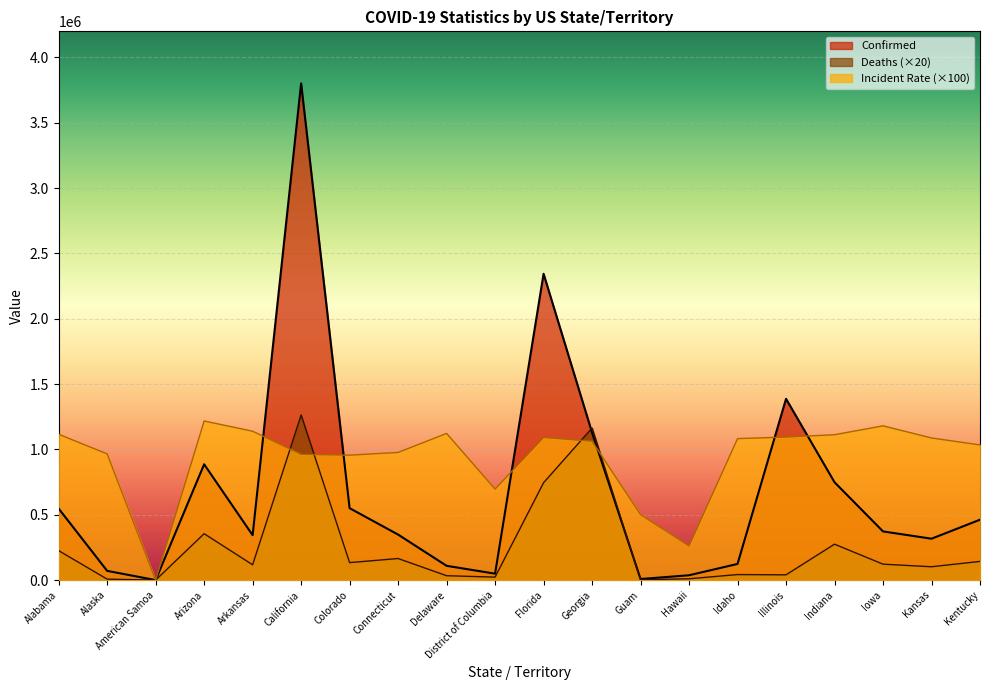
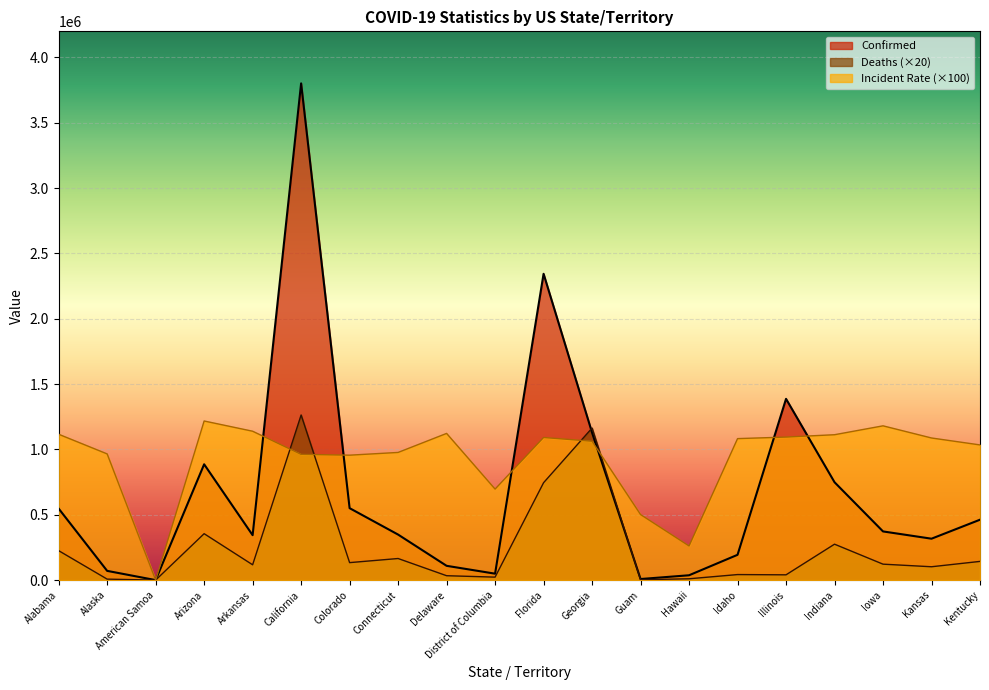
  {
    "Confirmed": {
      "Alabama": 550000,
      "Alaska": 70000,
      "Arizona": 890000,
      "Arkansas": 340000,
      "California": 3800000,
      "Colorado": 550000,
      "Connecticut": 350000,
      "Delaware": 110000,
      "District of Columbia": 50000,
      "Florida": 2340000,
      "Georgia": 1130000,
      "Hawaii": 40000,
-     "Idaho": 120000,
+     "Idaho": 190000,
      "Illinois": 1390000,
      "Indiana": 750000,
      "Iowa": 370000,
      "Kansas": 320000,
      "Kentucky": 460000
    },
    "Deaths (×20)": {
      "Alabama": 230000,
      "Alaska": 10000,
      "Arizona": 360000,
      "Arkansas": 120000,
      "California": 1260000,
      "Colorado": 130000,
      "Connecticut": 170000,
      "Delaware": 30000,
      "District of Columbia": 20000,
      "Florida": 750000,
      "Georgia": 1160000,
      "Hawaii": 10000,
      "Idaho": 40000,
      "Illinois": 40000,
      "Indiana": 270000,
      "Iowa": 120000,
      "Kansas": 100000,
      "Kentucky": 140000
    },
    "Incident Rate (×100)": {
      "Alabama": 1120000,
      "Alaska": 970000,
      "Arizona": 1220000,
      "Arkansas": 1140000,
      "California": 960000,
      "Colorado": 960000,
      "Connecticut": 980000,
      "Delaware": 1120000,
      "District of Columbia": 700000,
      "Florida": 1090000,
      "Georgia": 1060000,
      "Guam": 500000,
      "Hawaii": 260000,
      "Idaho": 1080000,
      "Illinois": 1090000,
      "Indiana": 1110000,
      "Iowa": 1180000,
      "Kansas": 1090000,
      "Kentucky": 1030000
    }
  }
